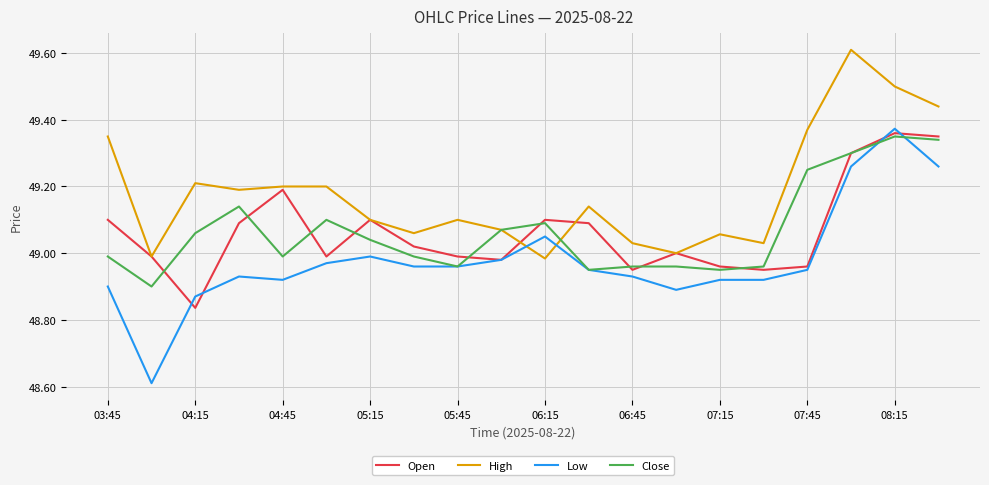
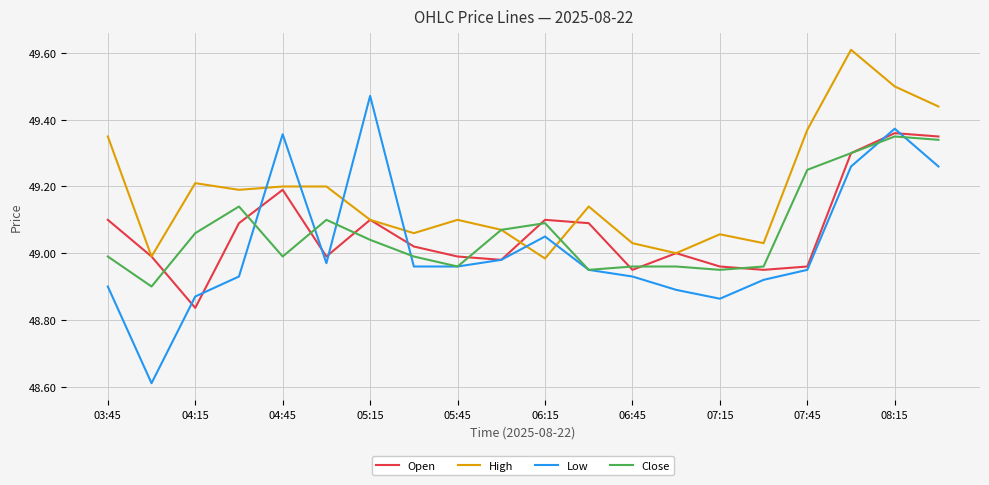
  {
    "Open": {
      "03:45": 49.10,
      "04:15": 48.84,
      "04:45": 49.19,
      "05:45": 48.99,
      "06:15": 49.10,
      "06:45": 48.95,
      "07:15": 48.96,
      "07:45": 48.96,
      "08:15": 49.36
    },
    "High": {
      "03:45": 49.35,
      "04:15": 49.21,
      "04:45": 49.20,
      "05:45": 49.10,
      "06:15": 48.98,
      "06:45": 49.03,
      "07:15": 49.06,
      "07:45": 49.37,
      "08:15": 49.50
    },
    "Low": {
      "03:45": 48.90,
      "04:15": 48.87,
-     "04:45": 48.92,
-     "05:15": 48.99,
+     "04:45": 49.36,
+     "05:15": 49.47,
      "06:15": 49.05,
      "06:45": 48.93,
-     "07:15": 48.92,
+     "07:15": 48.86,
      "07:45": 48.95,
      "08:15": 49.37
    },
    "Close": {
      "03:45": 48.99,
      "04:15": 49.06,
      "04:45": 48.99,
      "05:15": 49.04,
      "06:15": 49.09,
      "06:45": 48.96,
      "07:15": 48.95,
      "07:45": 49.25,
      "08:15": 49.35
    }
  }
